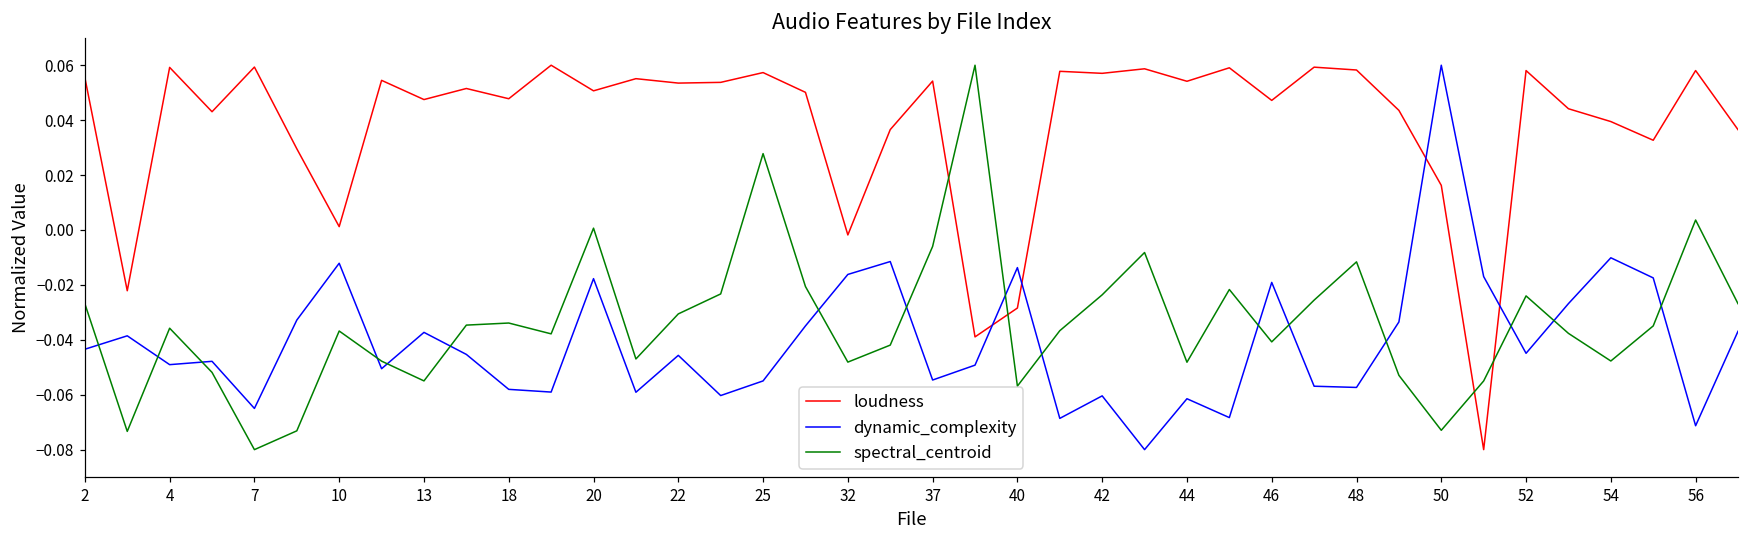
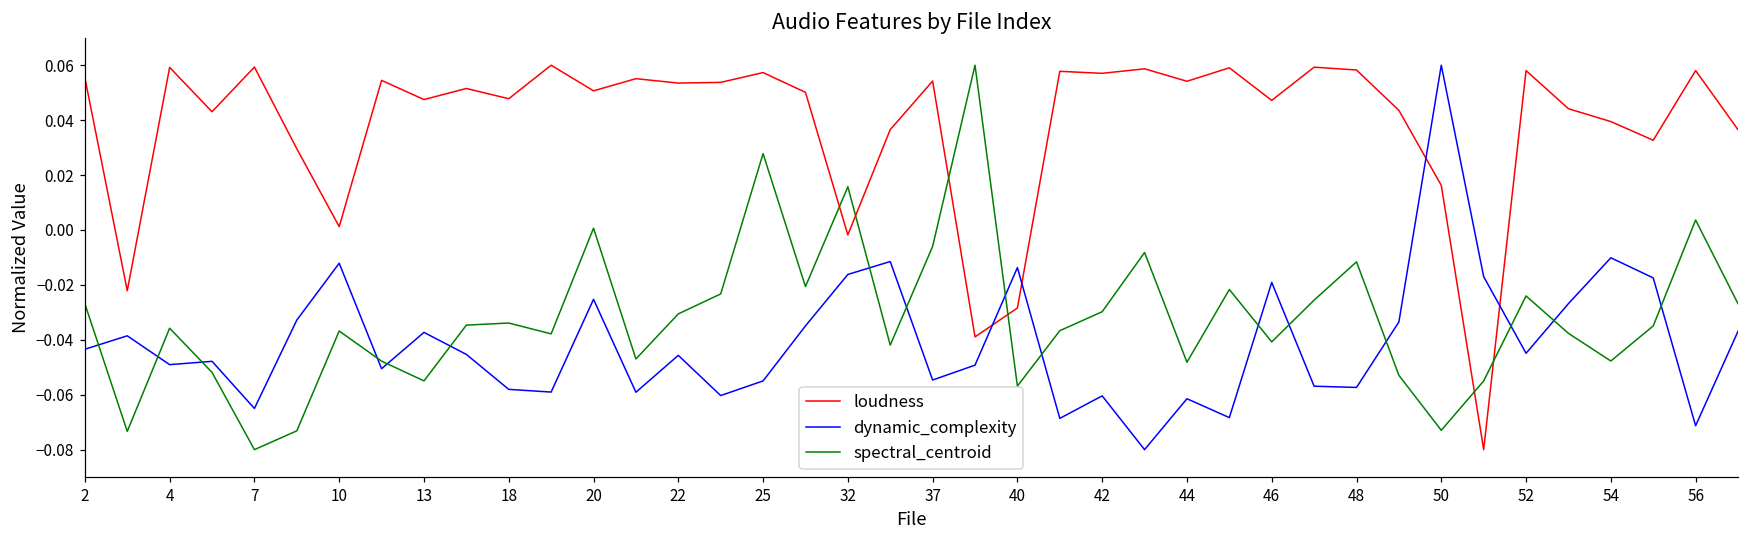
  {
    "loudness": {
      "2": 0.055,
      "4": 0.059,
      "10": 0.001,
      "18": 0.048,
      "20": 0.051,
      "22": 0.053,
      "32": -0.002,
      "40": -0.028,
      "42": 0.057,
      "44": 0.054,
      "46": 0.047,
      "48": 0.058,
      "50": 0.016,
      "52": 0.058,
      "54": 0.039,
      "56": 0.058
    },
    "dynamic_complexity": {
      "2": -0.043,
      "4": -0.049,
      "10": -0.012,
      "18": -0.058,
-     "20": -0.018,
+     "20": -0.025,
      "22": -0.046,
      "32": -0.016,
      "40": -0.014,
      "42": -0.060,
      "44": -0.061,
      "46": -0.019,
      "48": -0.057,
      "50": 0.060,
      "52": -0.045,
      "54": -0.010,
      "56": -0.071
    },
    "spectral_centroid": {
      "2": -0.027,
      "4": -0.036,
      "10": -0.037,
      "18": -0.034,
      "20": 0.001,
      "22": -0.031,
-     "32": -0.048,
-     "42": -0.024,
+     "32": 0.016,
+     "42": -0.030,
      "44": -0.048,
      "46": -0.041,
      "48": -0.012,
      "50": -0.073,
      "52": -0.024,
      "54": -0.048,
      "56": 0.004
    }
  }
